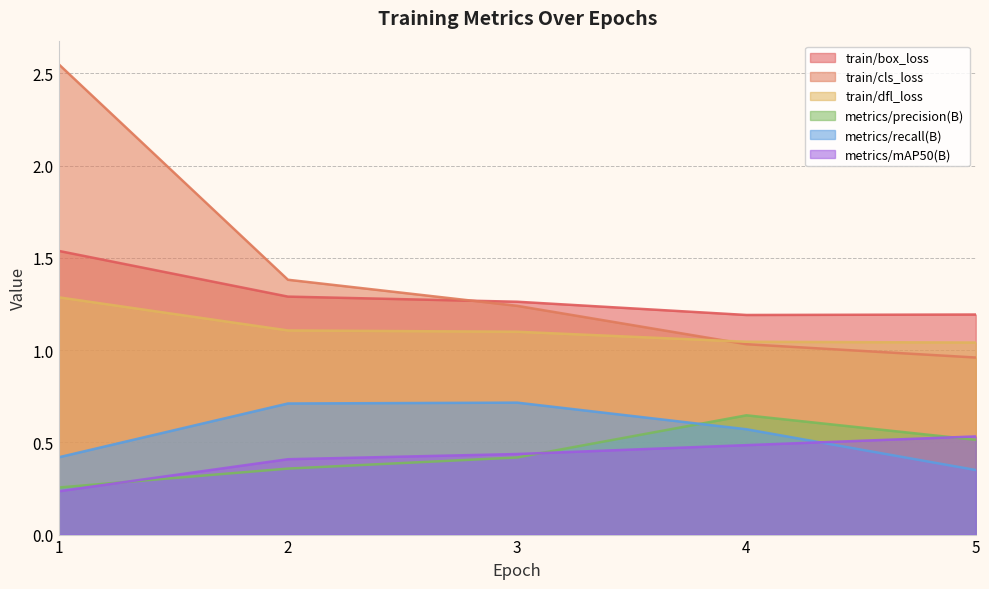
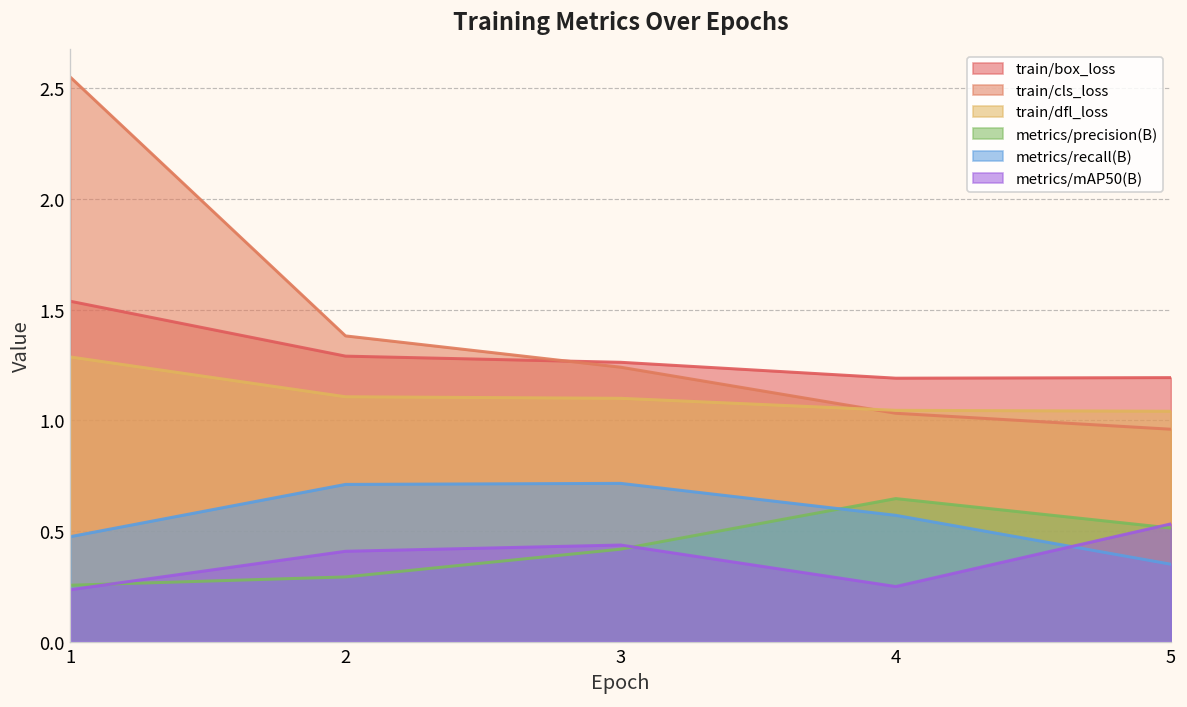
  {
    "metrics/precision(B)": {
      "1": 0.26,
-     "2": 0.36,
+     "2": 0.29,
      "3": 0.42,
      "4": 0.65,
      "5": 0.51
    },
    "metrics/recall(B)": {
-     "1": 0.42,
+     "1": 0.47,
      "2": 0.71,
      "3": 0.72,
      "4": 0.57,
      "5": 0.35
    },
    "metrics/mAP50(B)": {
      "1": 0.23,
      "2": 0.41,
      "3": 0.44,
-     "4": 0.48,
+     "4": 0.25,
      "5": 0.53
    }
  }
